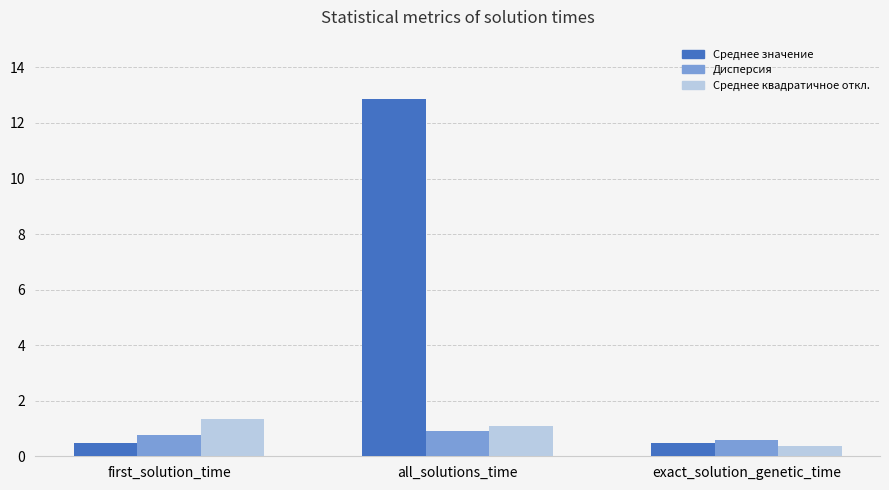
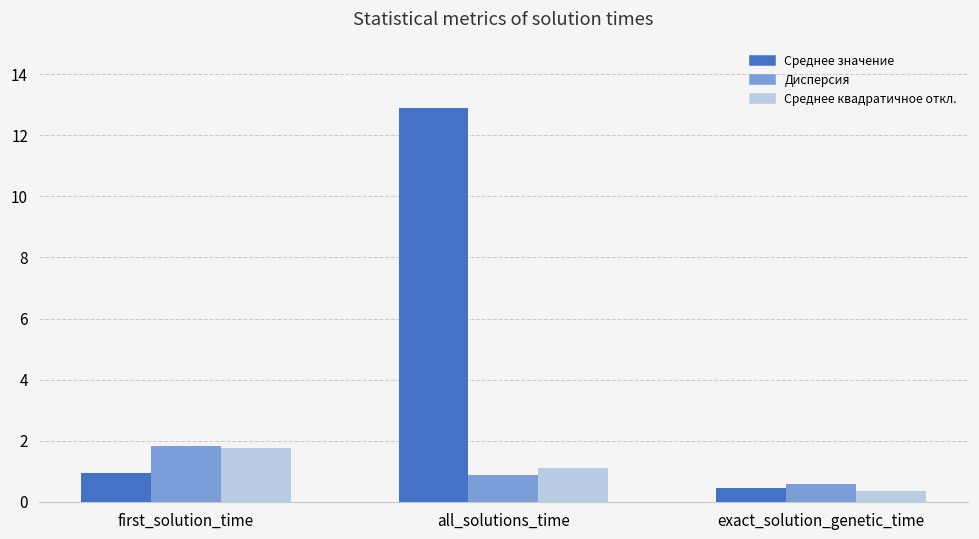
  {
    "Среднее значение": {
-     "first_solution_time": 0.5,
+     "first_solution_time": 0.9,
      "all_solutions_time": 12.9,
      "exact_solution_genetic_time": 0.5
    },
    "Дисперсия": {
-     "first_solution_time": 0.8,
+     "first_solution_time": 1.8,
      "all_solutions_time": 0.9,
      "exact_solution_genetic_time": 0.6
    },
    "Среднее квадратичное откл.": {
-     "first_solution_time": 1.3,
+     "first_solution_time": 1.8,
      "all_solutions_time": 1.1,
      "exact_solution_genetic_time": 0.4
    }
  }
